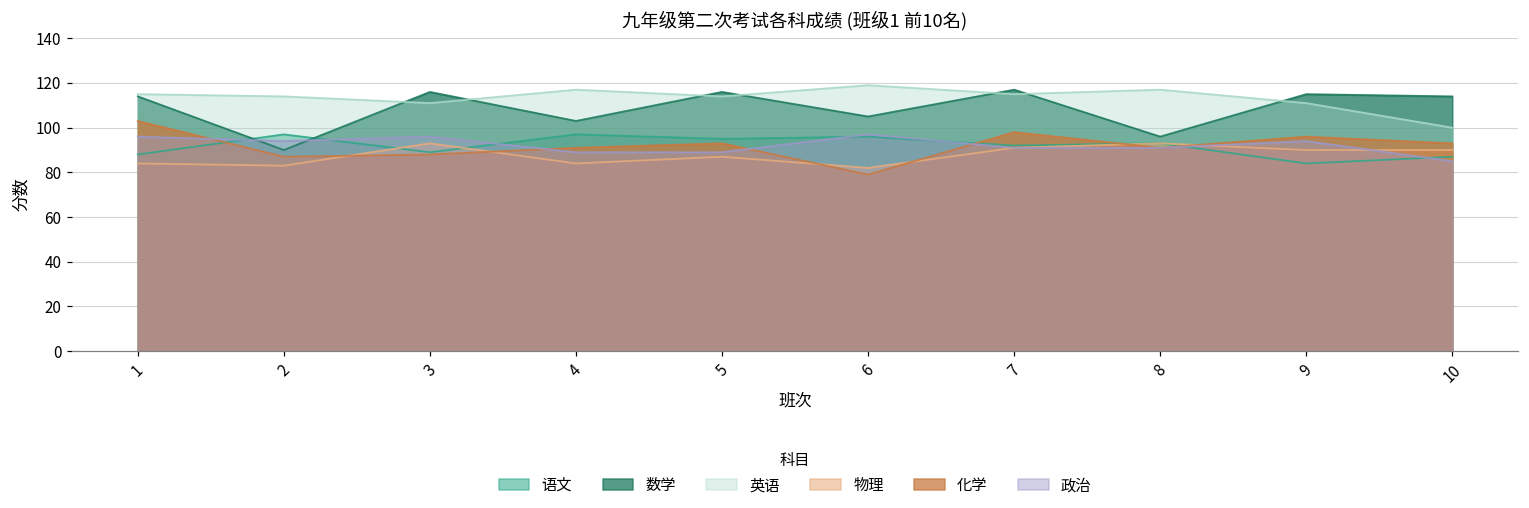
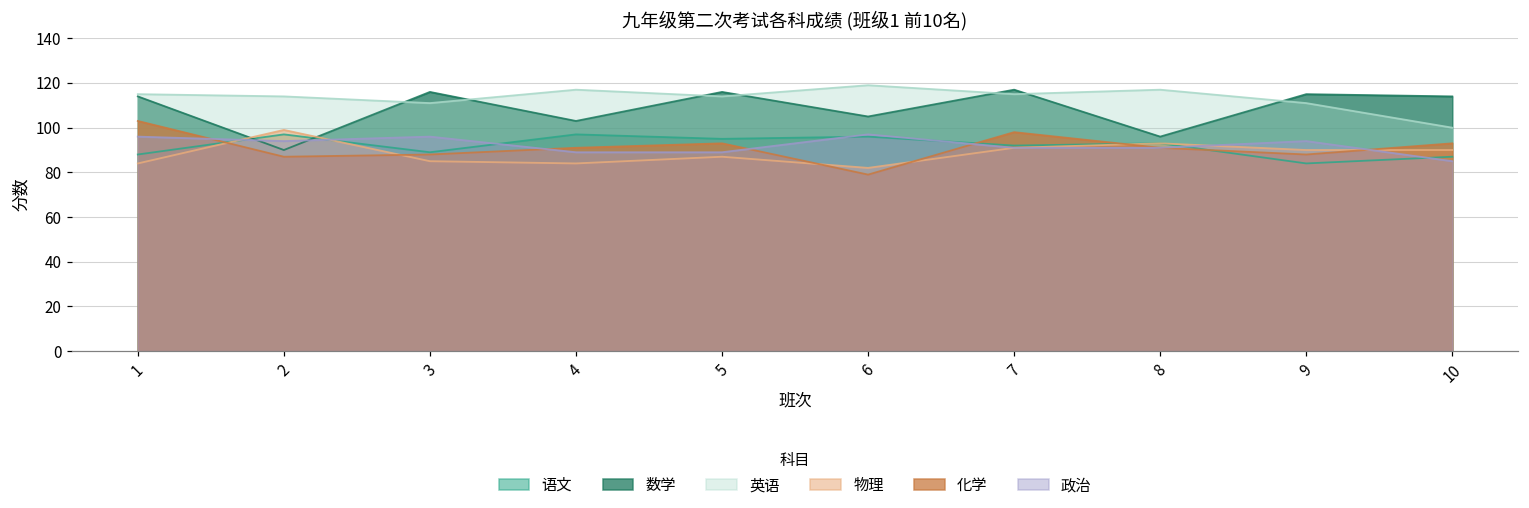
  {
    "语文": {
      "1": 88,
      "2": 97,
      "4": 97,
      "5": 95,
      "9": 84,
      "10": 87
    },
    "数学": {
      "2": 90,
      "3": 116,
      "4": 103,
      "5": 116,
      "6": 105,
      "7": 117,
      "8": 96,
      "9": 115,
      "10": 114
    },
    "物理": {
      "1": 84,
-     "2": 83,
-     "3": 93,
+     "2": 99,
+     "3": 85,
      "4": 84,
      "5": 87,
      "6": 82,
      "9": 90,
      "10": 90
    },
    "化学": {
      "1": 103,
      "2": 87,
      "4": 91,
      "5": 93,
      "6": 79,
      "7": 98,
-     "9": 96,
+     "9": 88,
      "10": 93
    }
  }
